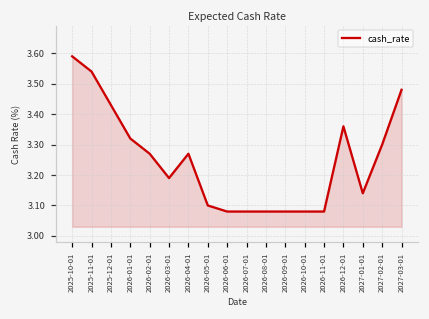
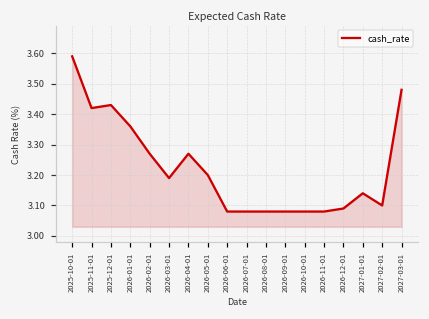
  {
    "2025-10-01": 3.59,
-   "2025-11-01": 3.54,
+   "2025-11-01": 3.42,
    "2025-12-01": 3.43,
-   "2026-01-01": 3.32,
+   "2026-01-01": 3.36,
    "2026-02-01": 3.27,
    "2026-03-01": 3.19,
    "2026-04-01": 3.27,
-   "2026-05-01": 3.1,
+   "2026-05-01": 3.2,
    "2026-06-01": 3.08,
    "2026-07-01": 3.08,
    "2026-08-01": 3.08,
    "2026-09-01": 3.08,
    "2026-10-01": 3.08,
    "2026-11-01": 3.08,
-   "2026-12-01": 3.36,
+   "2026-12-01": 3.09,
    "2027-01-01": 3.14,
-   "2027-02-01": 3.3,
+   "2027-02-01": 3.1,
    "2027-03-01": 3.48
  }
